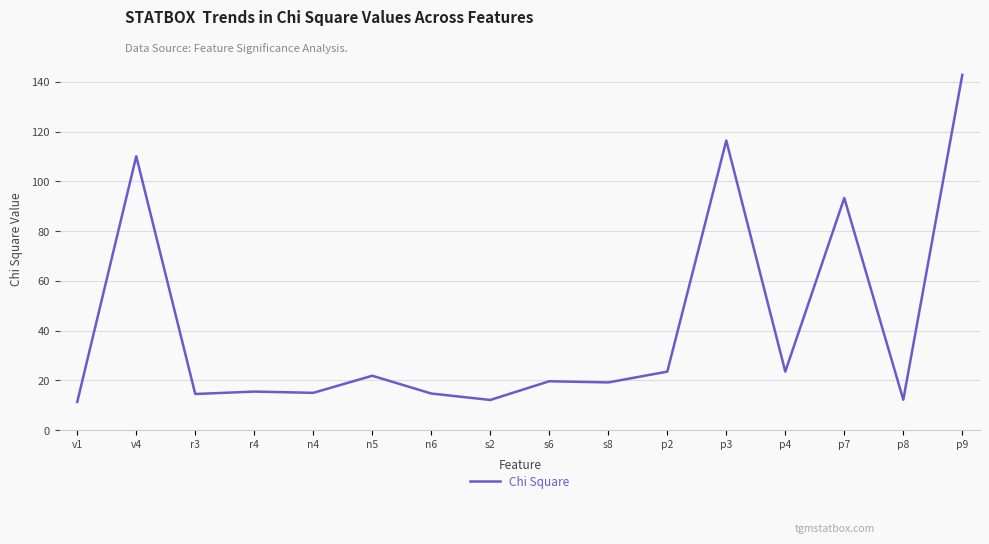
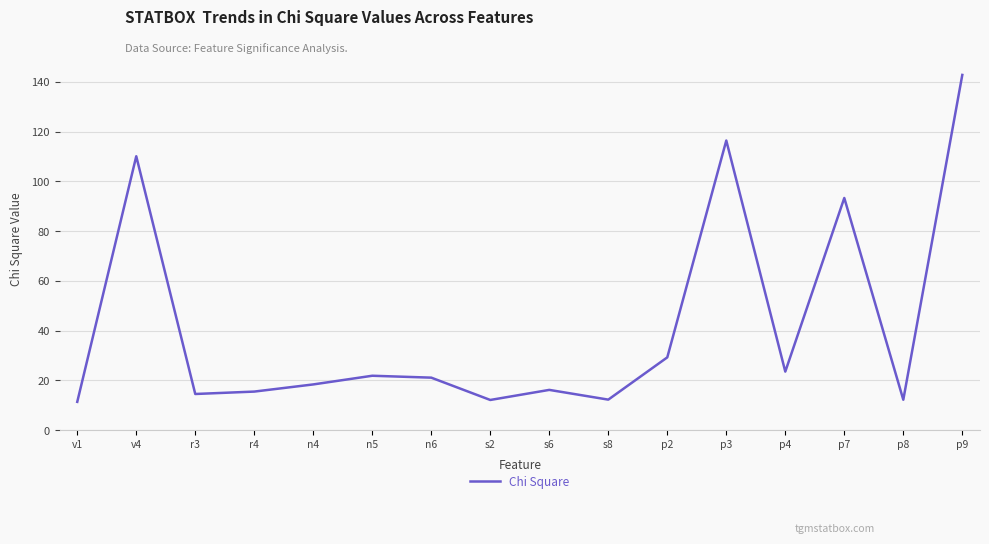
  {
    "v1": 11,
    "v4": 110,
    "r3": 15,
    "r4": 16,
-   "n4": 15,
+   "n4": 18,
    "n5": 22,
-   "n6": 15,
+   "n6": 21,
    "s2": 12,
-   "s6": 20,
-   "s8": 19,
-   "p2": 24,
+   "s6": 16,
+   "s8": 12,
+   "p2": 29,
    "p3": 116,
    "p4": 24,
    "p7": 93,
    "p8": 12,
    "p9": 143
  }
